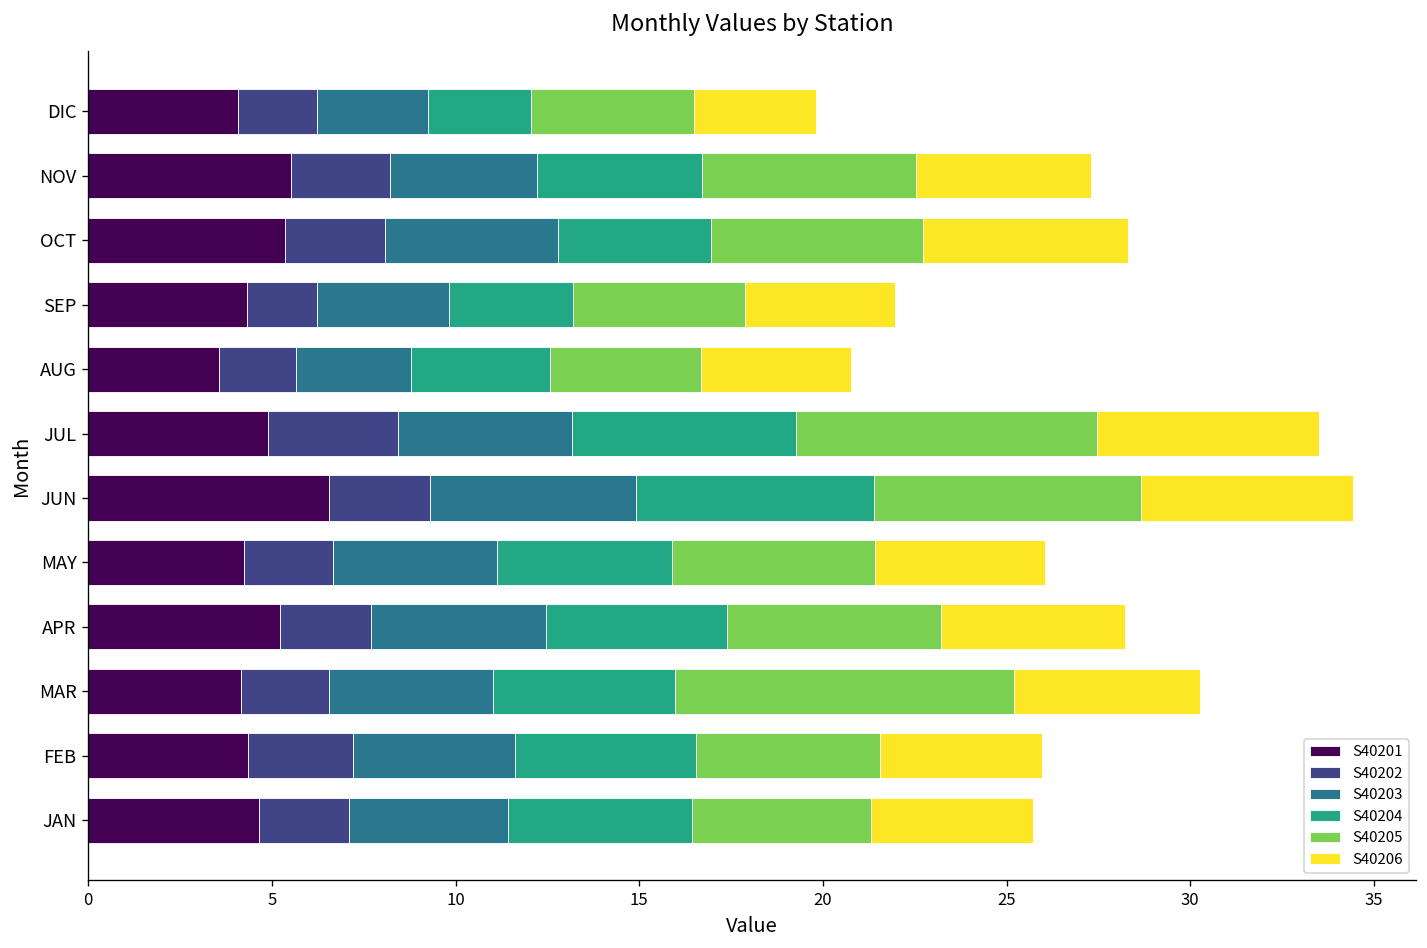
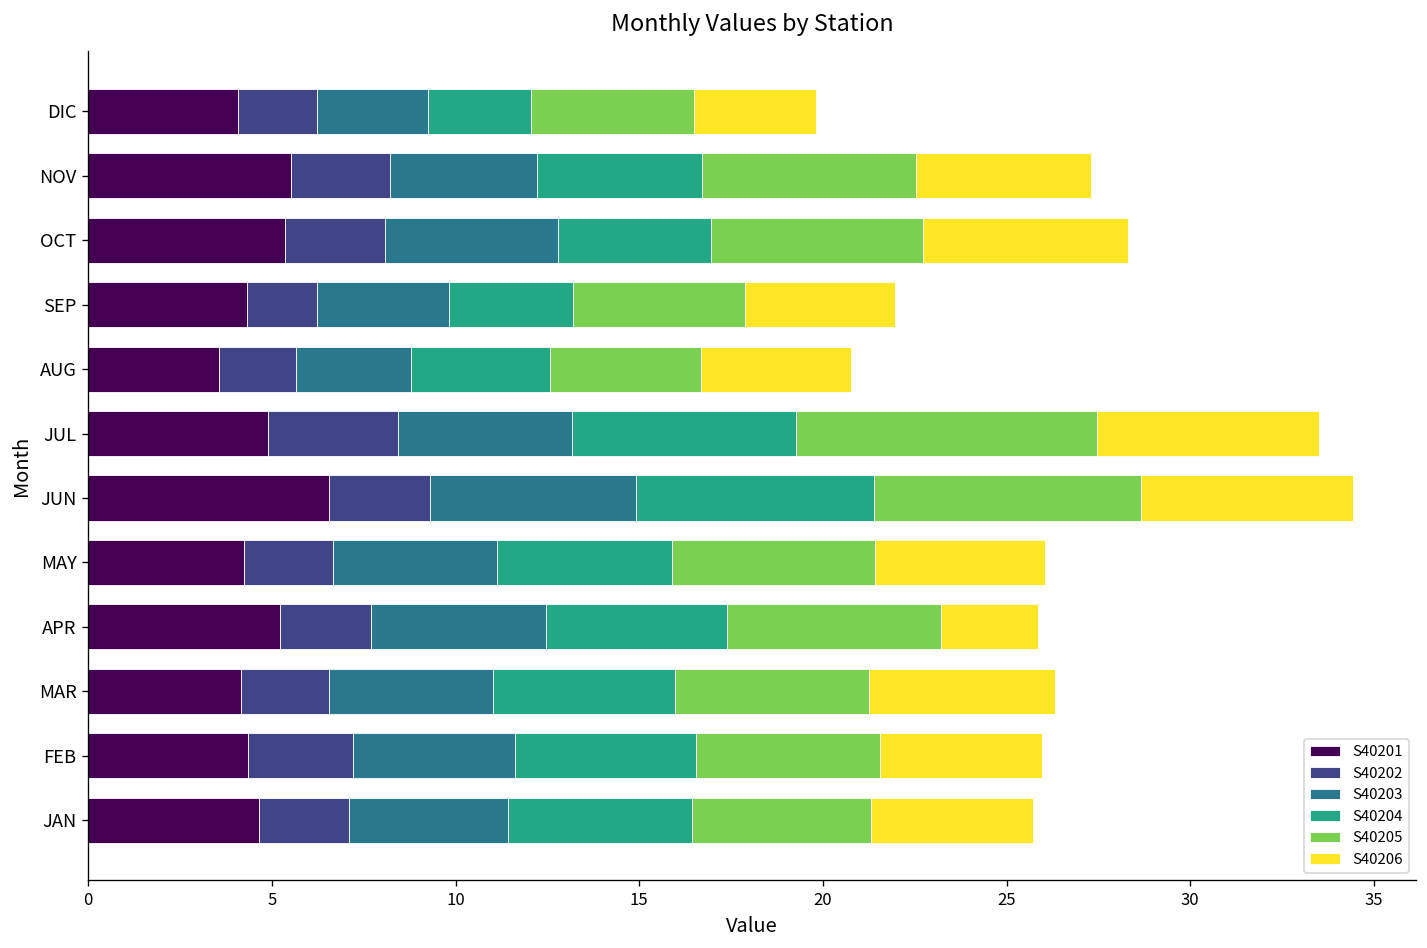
  {
    "S40201": {
      "DIC": 4.1,
      "NOV": 5.5,
      "OCT": 5.4,
      "SEP": 4.3,
      "AUG": 3.6,
      "JUL": 4.9,
      "JUN": 6.5,
      "MAY": 4.2,
      "APR": 5.2,
      "MAR": 4.2,
      "FEB": 4.3,
      "JAN": 4.6
    },
    "S40205": {
      "DIC": 4.4,
      "NOV": 5.8,
      "OCT": 5.8,
      "SEP": 4.7,
      "AUG": 4.1,
      "JUL": 8.2,
      "JUN": 7.3,
      "MAY": 5.5,
      "APR": 5.8,
-     "MAR": 9.2,
+     "MAR": 5.3,
      "FEB": 5.0,
      "JAN": 4.9
    },
    "S40206": {
      "DIC": 3.3,
      "NOV": 4.8,
      "OCT": 5.6,
      "SEP": 4.1,
      "AUG": 4.1,
      "JUL": 6.0,
      "JUN": 5.8,
      "MAY": 4.6,
-     "APR": 5.0,
+     "APR": 2.6,
      "MAR": 5.1,
      "FEB": 4.4,
      "JAN": 4.4
    }
  }
